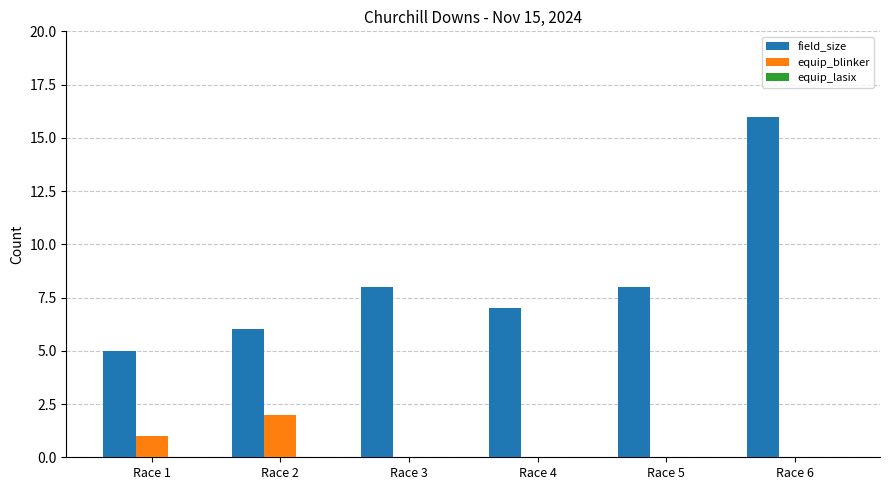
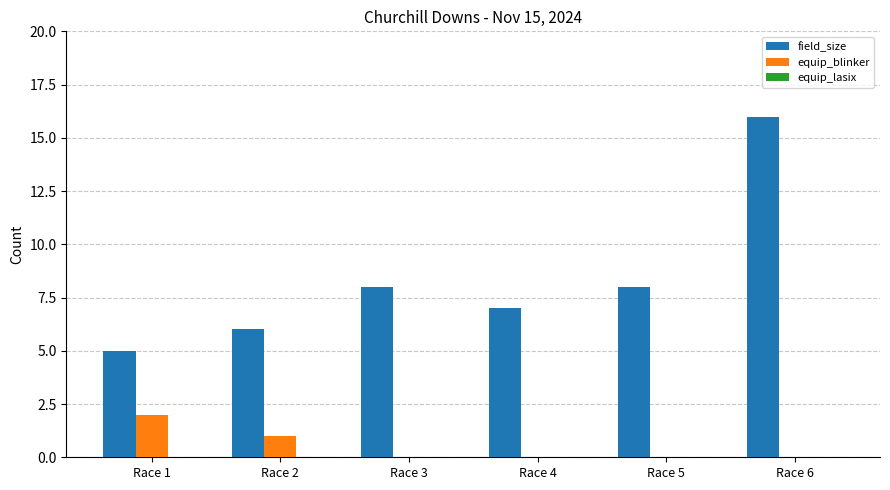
  {
    "field_size": {
      "Race 1": 5,
      "Race 2": 6,
      "Race 3": 8,
      "Race 4": 7,
      "Race 5": 8,
      "Race 6": 16
    },
    "equip_blinker": {
-     "Race 1": 1,
-     "Race 2": 2,
+     "Race 1": 2,
+     "Race 2": 1,
      "Race 3": 0,
      "Race 4": 0,
      "Race 5": 0,
      "Race 6": 0
    },
    "equip_lasix": {
      "Race 1": 0,
      "Race 2": 0,
      "Race 3": 0,
      "Race 4": 0,
      "Race 5": 0,
      "Race 6": 0
    }
  }
